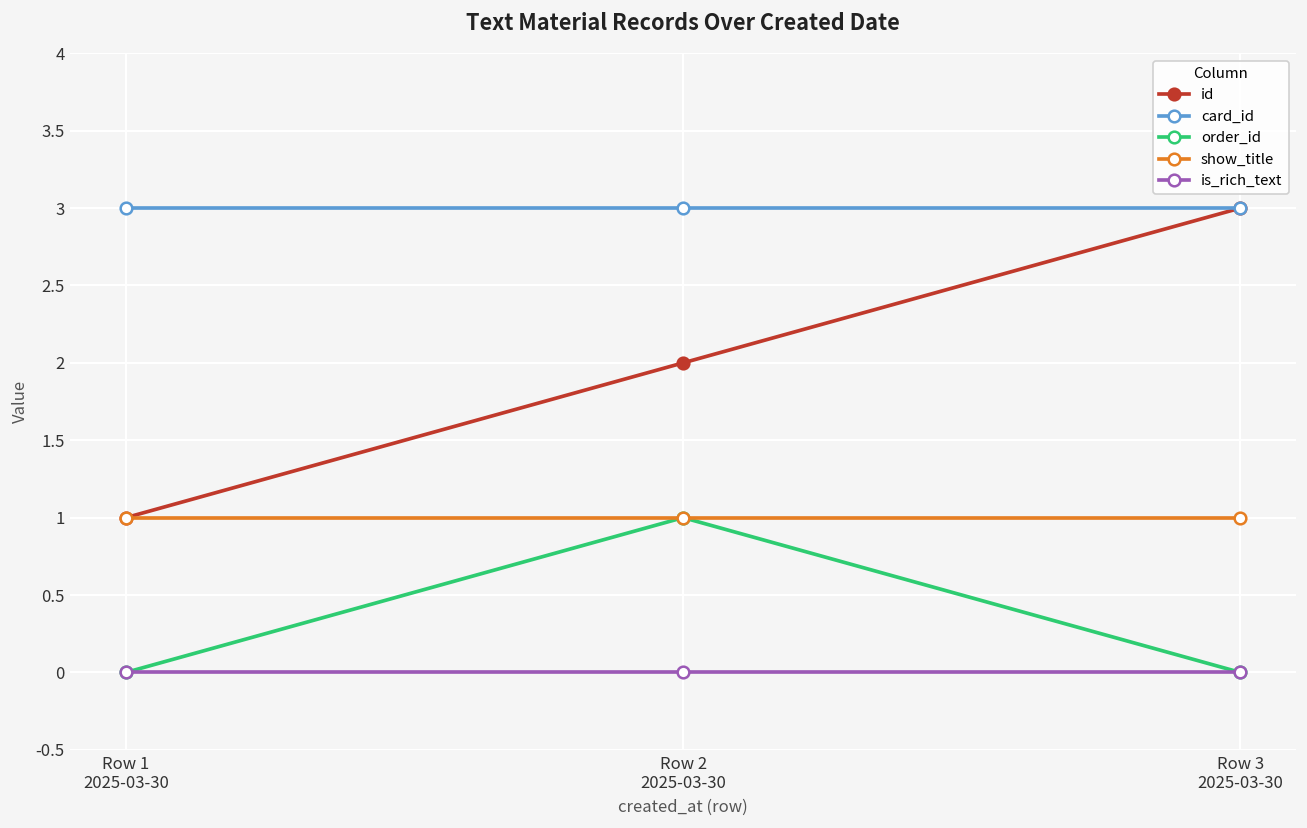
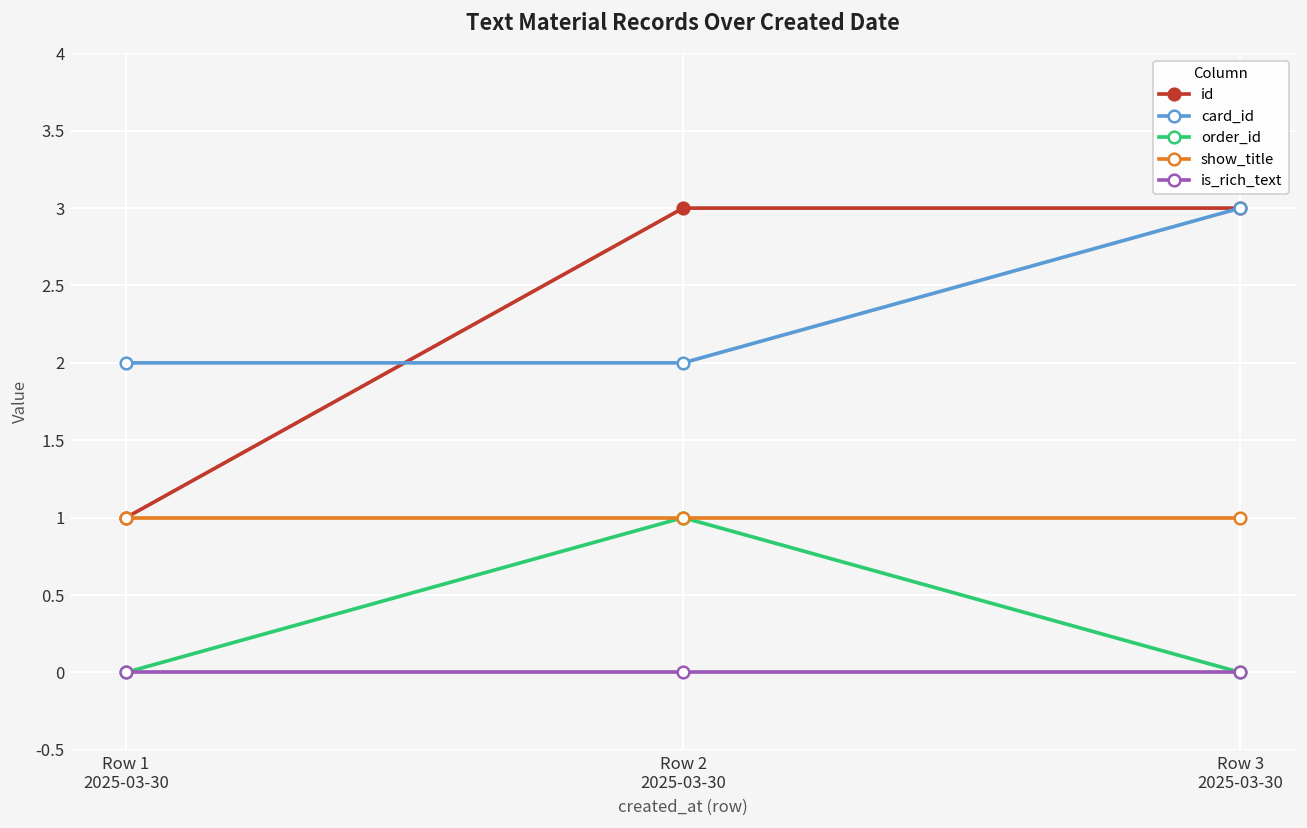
  {
    "id": {
-     "Row 2 2025-03-30": 2
+     "Row 2 2025-03-30": 3
    },
    "card_id": {
-     "Row 1 2025-03-30": 3,
-     "Row 2 2025-03-30": 3
+     "Row 1 2025-03-30": 2,
+     "Row 2 2025-03-30": 2
    },
    "show_title": {
      "Row 3 2025-03-30": 1
    },
    "is_rich_text": {
      "Row 2 2025-03-30": 0
    }
  }
